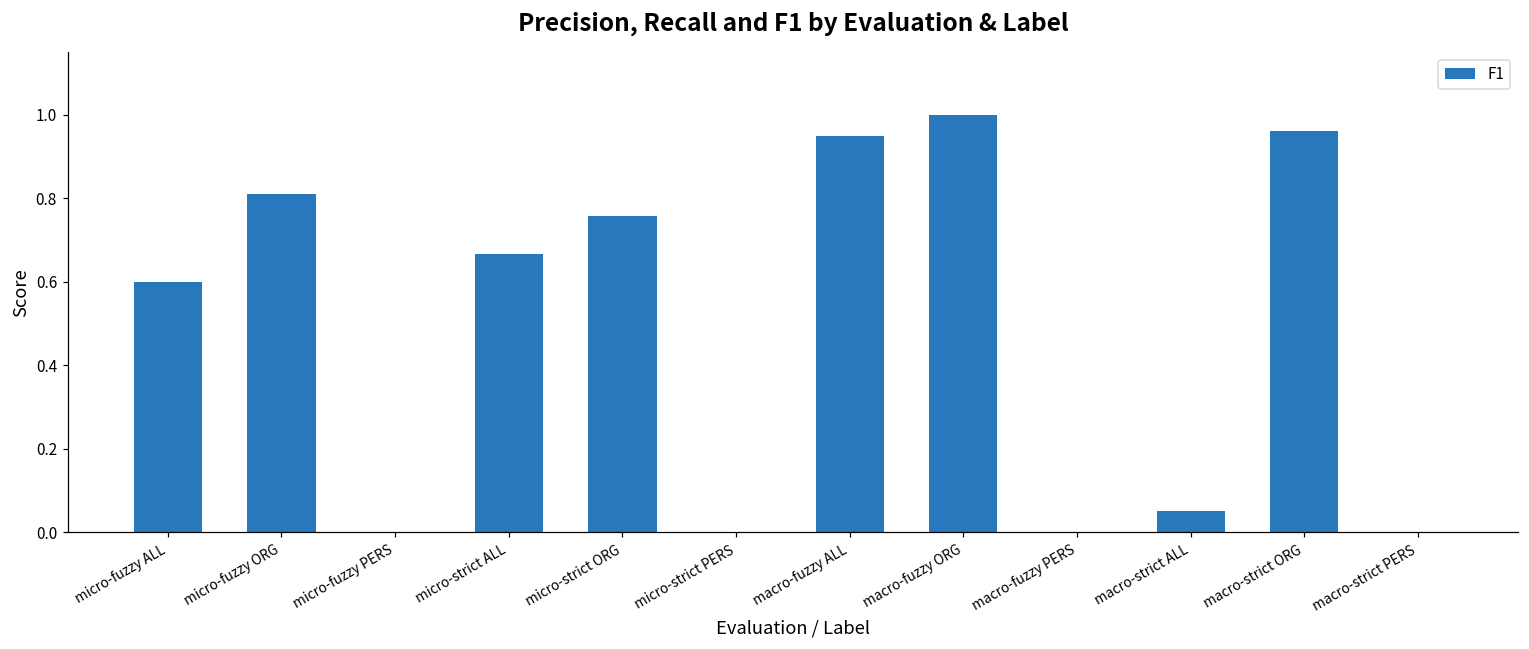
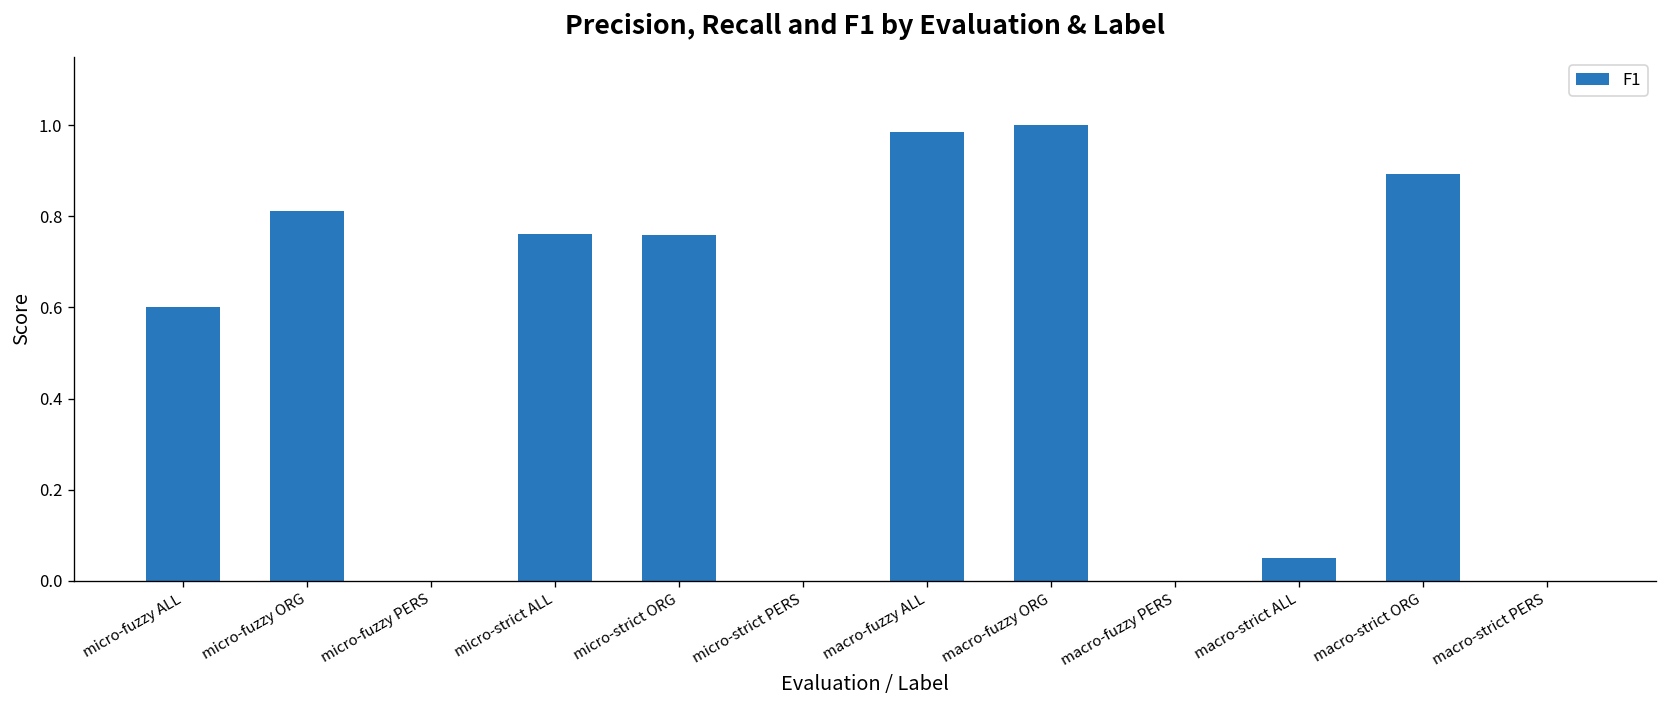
  {
    "micro-fuzzy ALL": 0.60,
    "micro-fuzzy ORG": 0.81,
    "micro-fuzzy PERS": 0.00,
-   "micro-strict ALL": 0.67,
+   "micro-strict ALL": 0.76,
    "micro-strict ORG": 0.76,
    "micro-strict PERS": 0.00,
-   "macro-fuzzy ALL": 0.95,
+   "macro-fuzzy ALL": 0.99,
    "macro-fuzzy ORG": 1.00,
    "macro-fuzzy PERS": 0.00,
    "macro-strict ALL": 0.05,
-   "macro-strict ORG": 0.96,
+   "macro-strict ORG": 0.89,
    "macro-strict PERS": 0.00
  }
